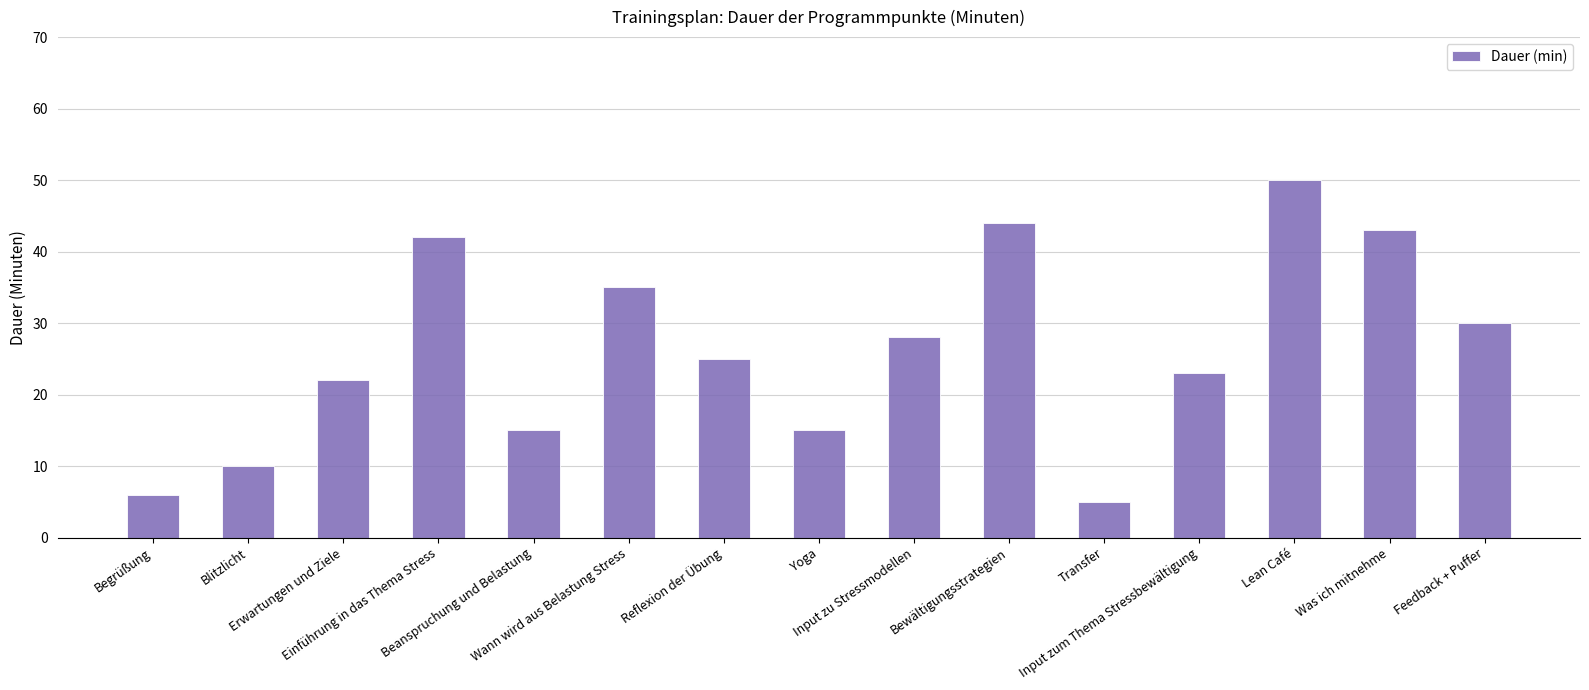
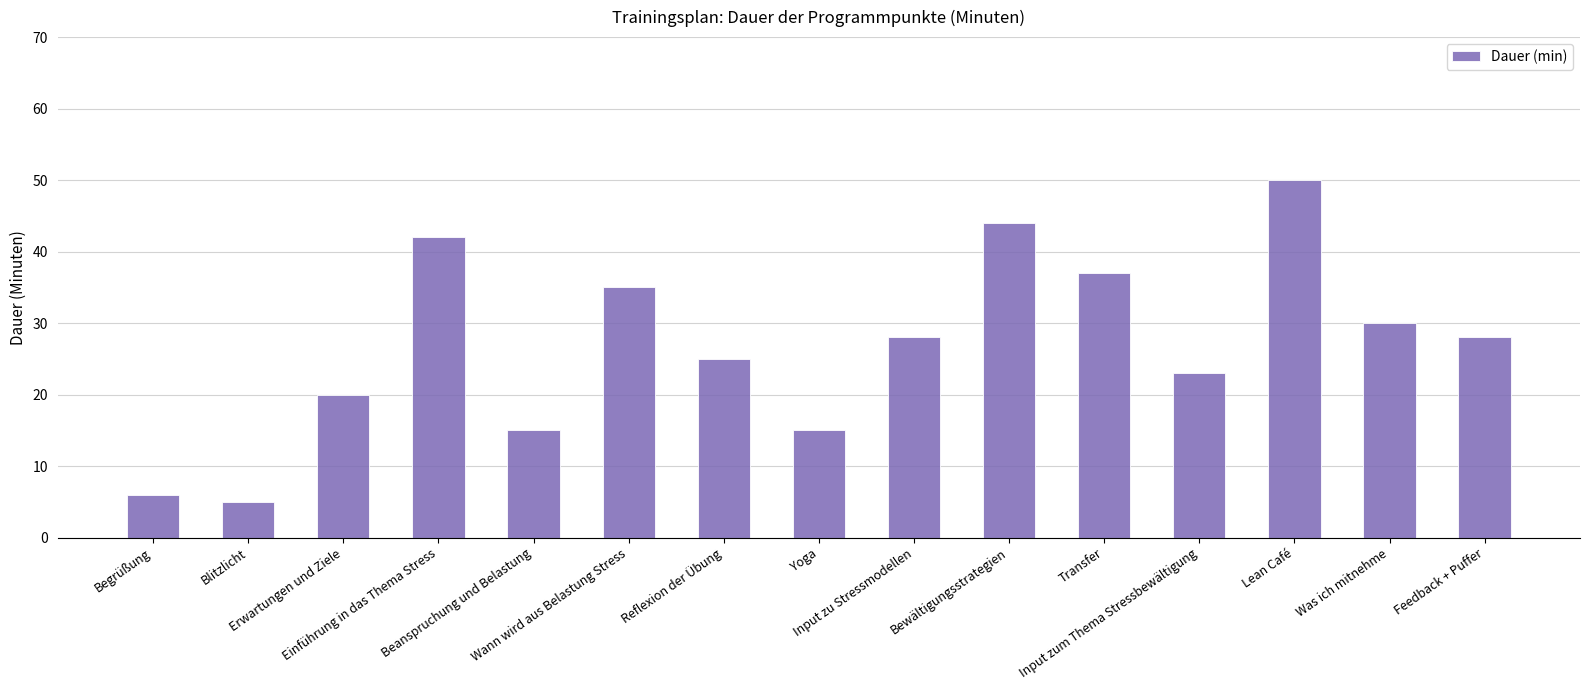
  {
    "Begrüßung": 6,
-   "Blitzlicht": 10,
-   "Erwartungen und Ziele": 22,
+   "Blitzlicht": 5,
+   "Erwartungen und Ziele": 20,
    "Einführung in das Thema Stress": 42,
    "Beanspruchung und Belastung": 15,
    "Wann wird aus Belastung Stress": 35,
    "Reflexion der Übung": 25,
    "Yoga": 15,
    "Input zu Stressmodellen": 28,
    "Bewältigungsstrategien": 44,
-   "Transfer": 5,
+   "Transfer": 37,
    "Input zum Thema Stressbewältigung": 23,
    "Lean Café": 50,
-   "Was ich mitnehme": 43,
-   "Feedback + Puffer": 30
+   "Was ich mitnehme": 30,
+   "Feedback + Puffer": 28
  }
